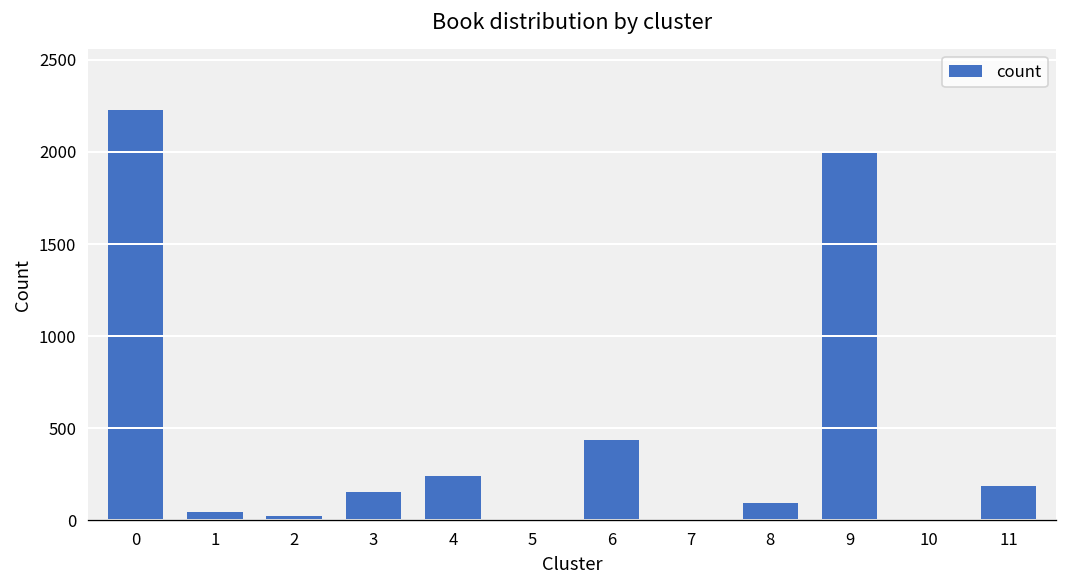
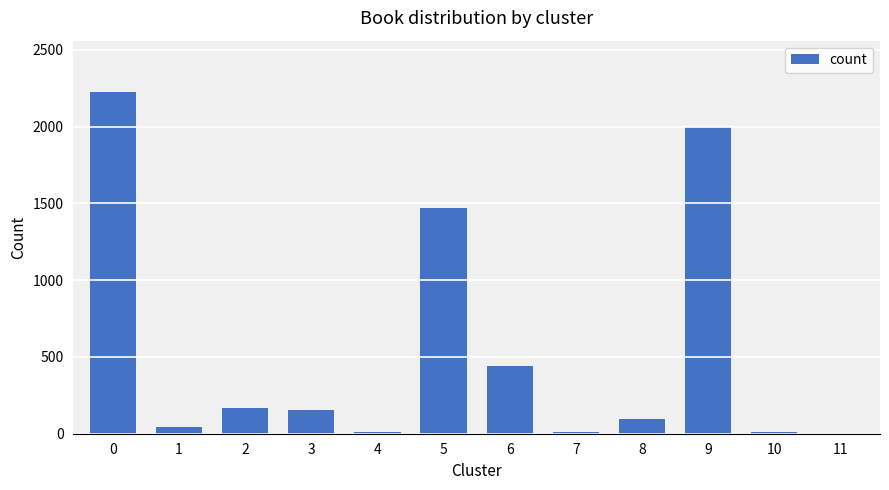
  {
    "0": 2230,
    "1": 50,
-   "2": 20,
+   "2": 170,
    "3": 160,
-   "4": 240,
-   "5": 10,
+   "4": 10,
+   "5": 1470,
    "6": 440,
    "8": 100,
    "9": 2000,
-   "11": 190
+   "11": 0
  }
